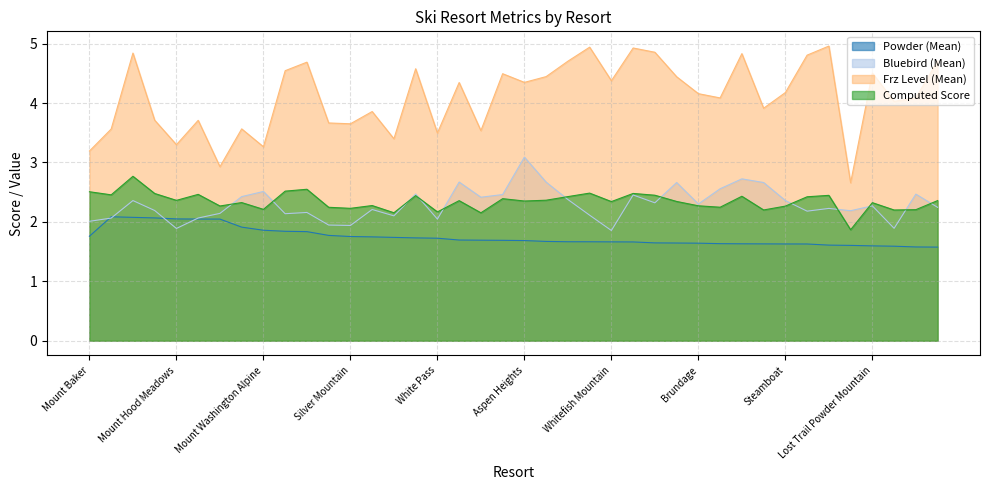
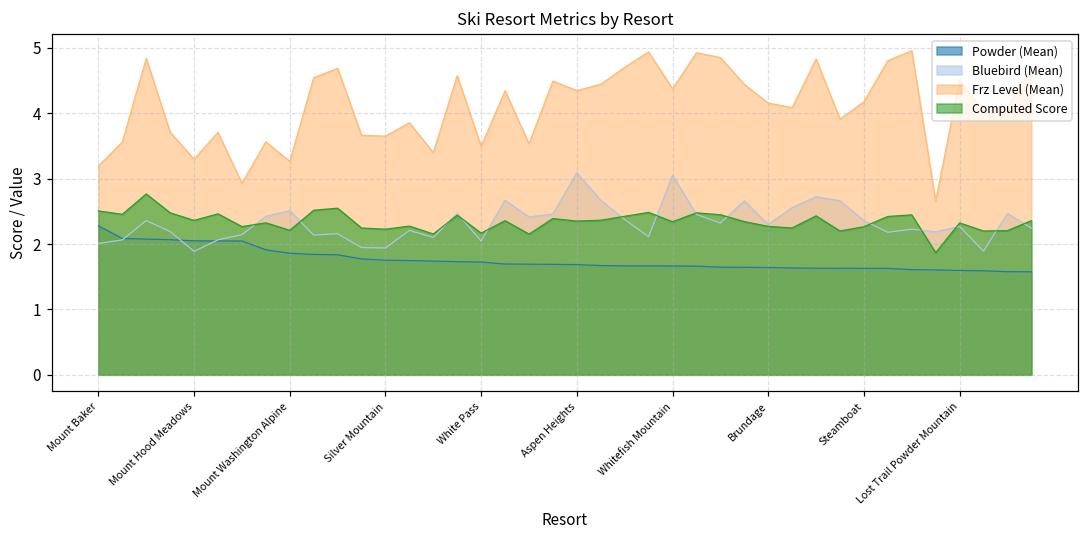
  {
    "Powder (Mean)": {
-     "Mount Baker": 1.8,
+     "Mount Baker": 2.3,
      "Mount Hood Meadows": 2.0,
      "Mount Washington Alpine": 1.9,
      "Silver Mountain": 1.8,
      "White Pass": 1.7,
      "Aspen Heights": 1.7,
      "Whitefish Mountain": 1.7,
      "Brundage": 1.6,
      "Steamboat": 1.6,
      "Lost Trail Powder Mountain": 1.6
    },
    "Bluebird (Mean)": {
      "Mount Baker": 2.0,
      "Mount Hood Meadows": 1.9,
      "Mount Washington Alpine": 2.5,
      "Silver Mountain": 1.9,
      "White Pass": 2.0,
      "Aspen Heights": 3.1,
-     "Whitefish Mountain": 1.9,
+     "Whitefish Mountain": 3.1,
      "Steamboat": 2.4,
      "Lost Trail Powder Mountain": 2.3
    },
    "Frz Level (Mean)": {
      "Mount Baker": 3.2,
      "Mount Hood Meadows": 3.3,
      "Mount Washington Alpine": 3.3,
      "Silver Mountain": 3.7,
      "White Pass": 3.5,
      "Aspen Heights": 4.3,
      "Whitefish Mountain": 4.4,
      "Brundage": 4.2,
      "Steamboat": 4.2
    },
    "Computed Score": {
      "Mount Baker": 2.5,
      "Mount Hood Meadows": 2.4,
      "Mount Washington Alpine": 2.2,
      "Silver Mountain": 2.2,
      "White Pass": 2.2,
      "Aspen Heights": 2.4,
      "Whitefish Mountain": 2.3,
      "Steamboat": 2.3,
      "Lost Trail Powder Mountain": 2.3
    }
  }
